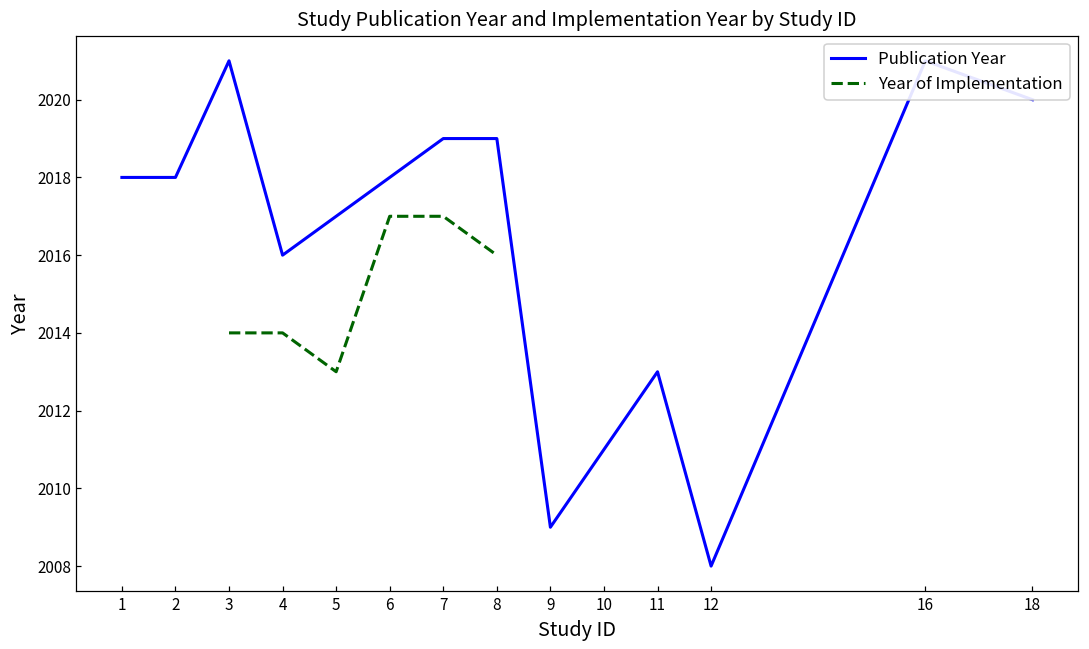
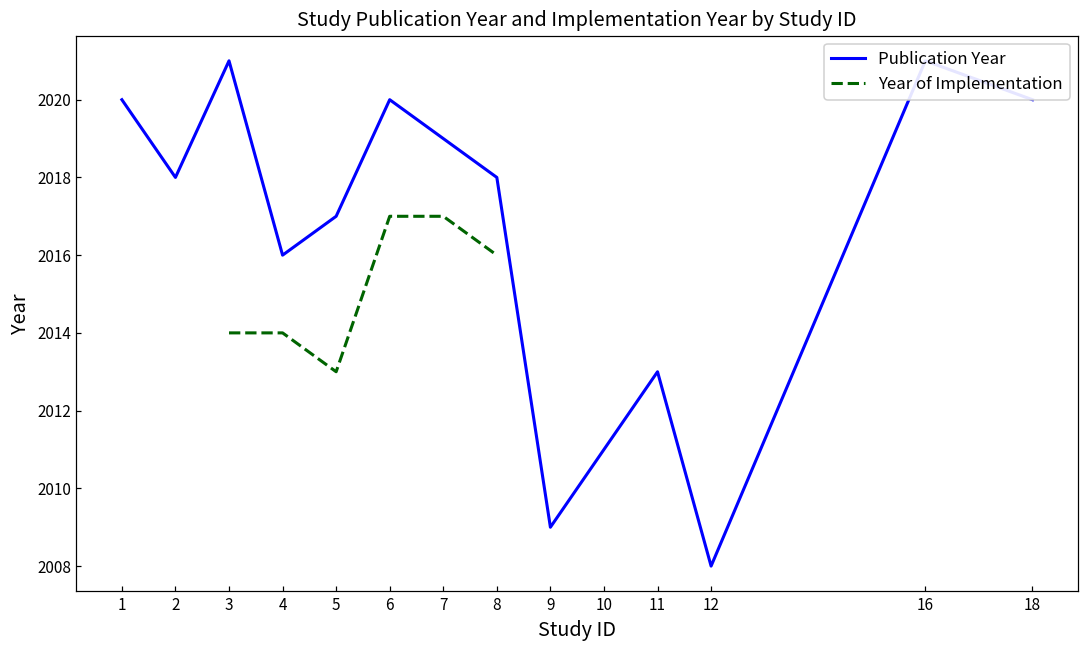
  {
    "Publication Year": {
-     "1": 2018,
+     "1": 2020,
      "2": 2018,
      "3": 2021,
      "4": 2016,
      "5": 2017,
-     "6": 2018,
+     "6": 2020,
      "7": 2019,
-     "8": 2019,
+     "8": 2018,
      "9": 2009,
      "10": 2011,
      "11": 2013,
      "12": 2008
    },
    "Year of Implementation": {
      "1": 2016,
      "3": 2014,
      "4": 2014,
      "5": 2013,
      "6": 2017,
      "7": 2017,
      "8": 2016
    }
  }
